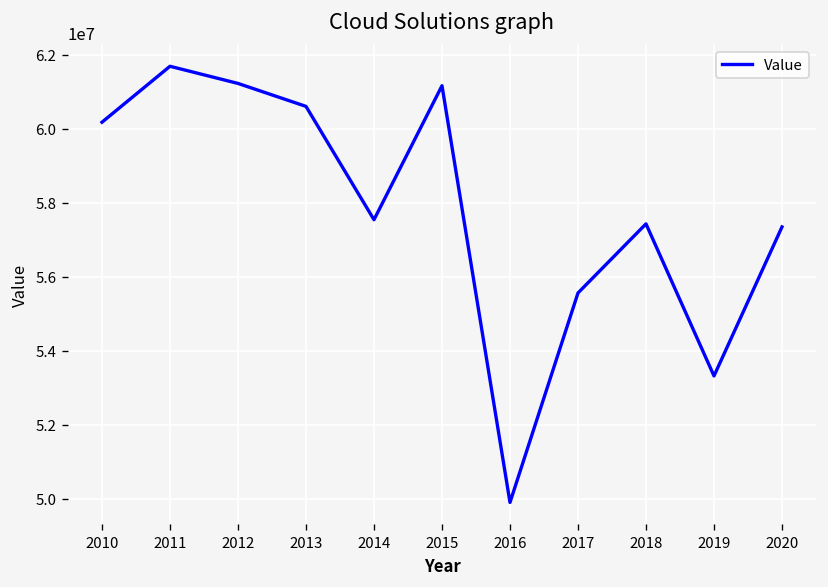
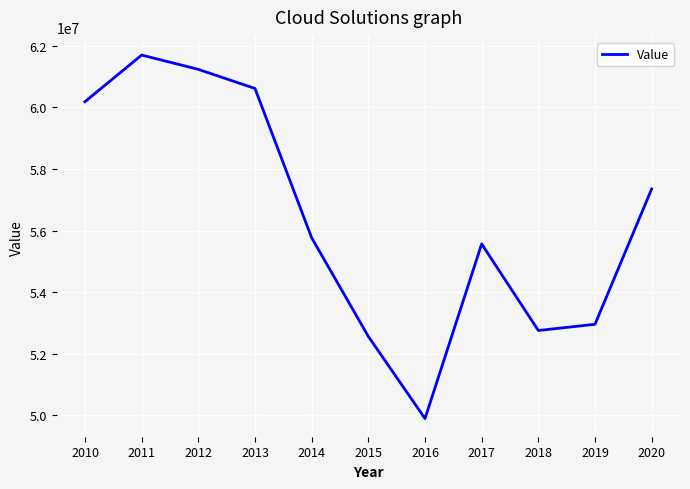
  {
    "2010": 60200000,
    "2011": 61700000,
    "2012": 61200000,
    "2013": 60600000,
-   "2014": 57500000,
-   "2015": 61200000,
+   "2014": 55800000,
+   "2015": 52600000,
    "2016": 49900000,
    "2017": 55600000,
-   "2018": 57400000,
-   "2019": 53300000,
+   "2018": 52800000,
+   "2019": 53000000,
    "2020": 57300000
  }
